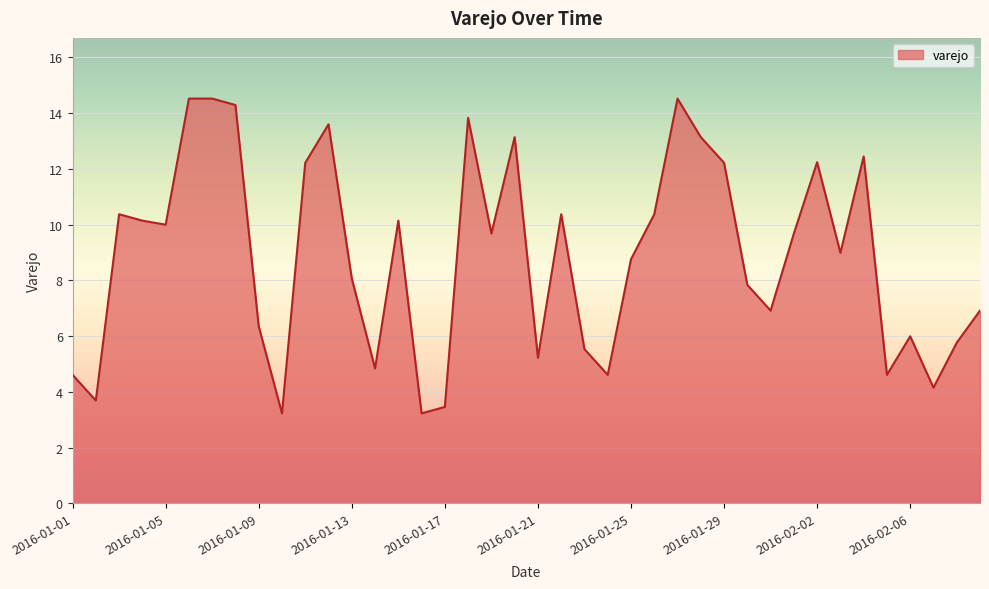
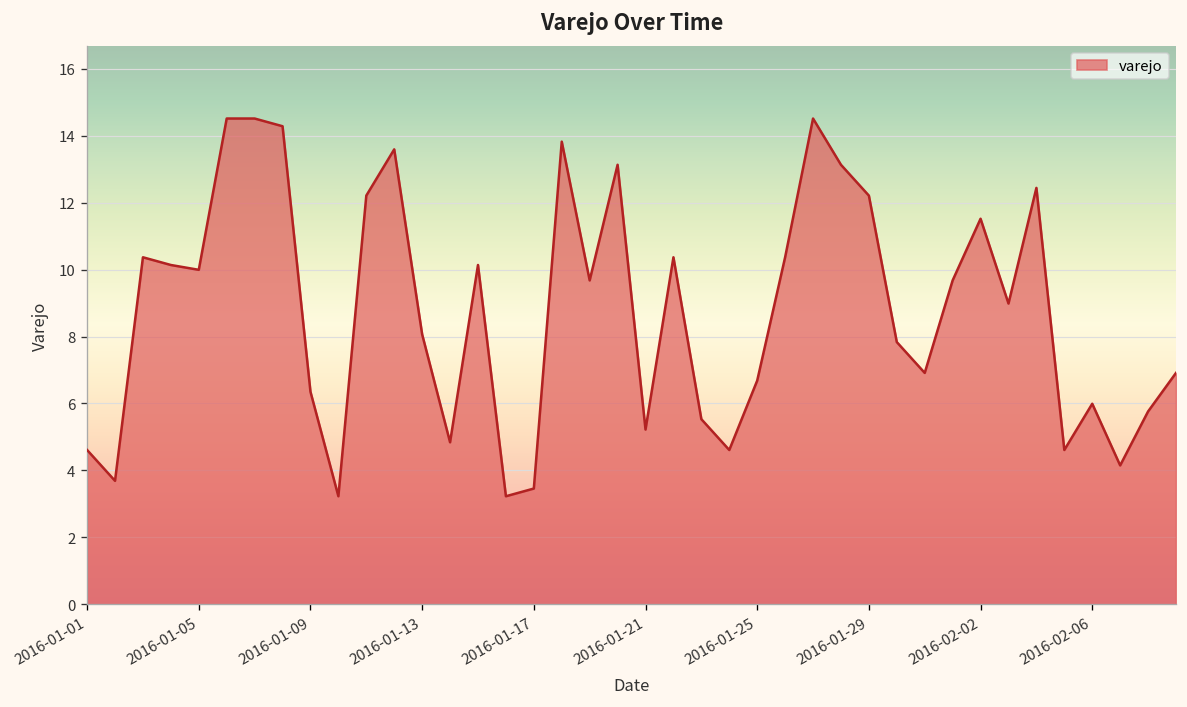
  {
    "2016-01-01": 4.6,
    "2016-01-05": 10.0,
    "2016-01-09": 6.3,
    "2016-01-13": 8.1,
    "2016-01-17": 3.5,
    "2016-01-21": 5.2,
-   "2016-01-25": 8.8,
+   "2016-01-25": 6.7,
    "2016-01-29": 12.2,
-   "2016-02-02": 12.2,
+   "2016-02-02": 11.5,
    "2016-02-06": 6.0
  }
